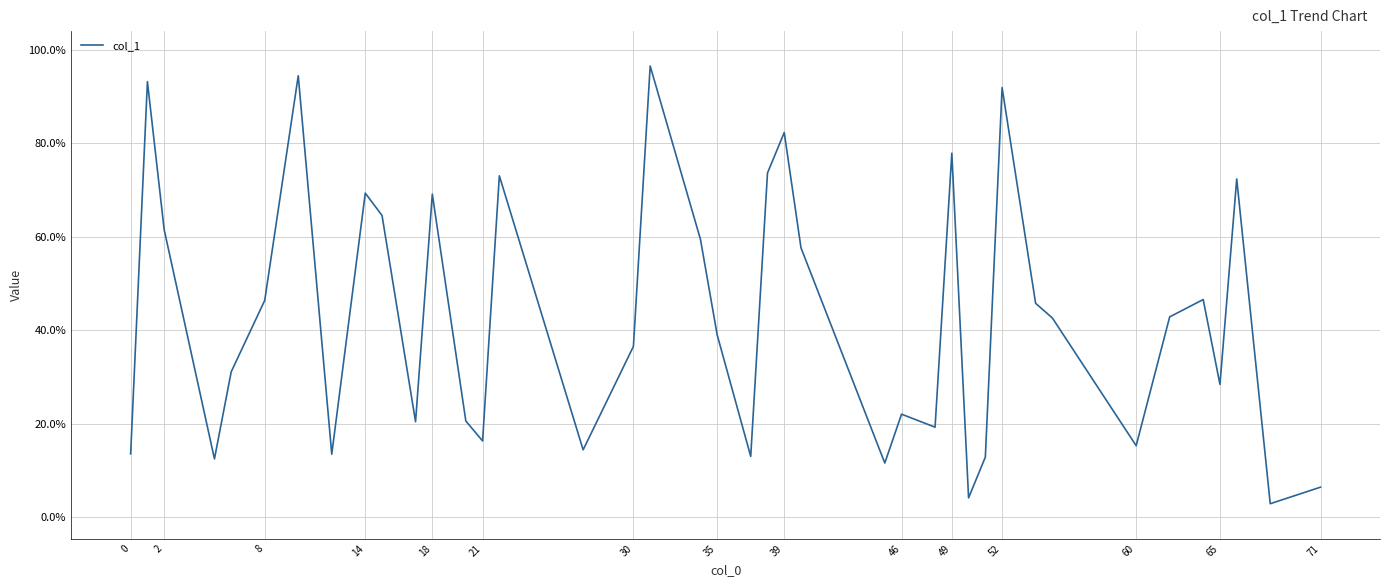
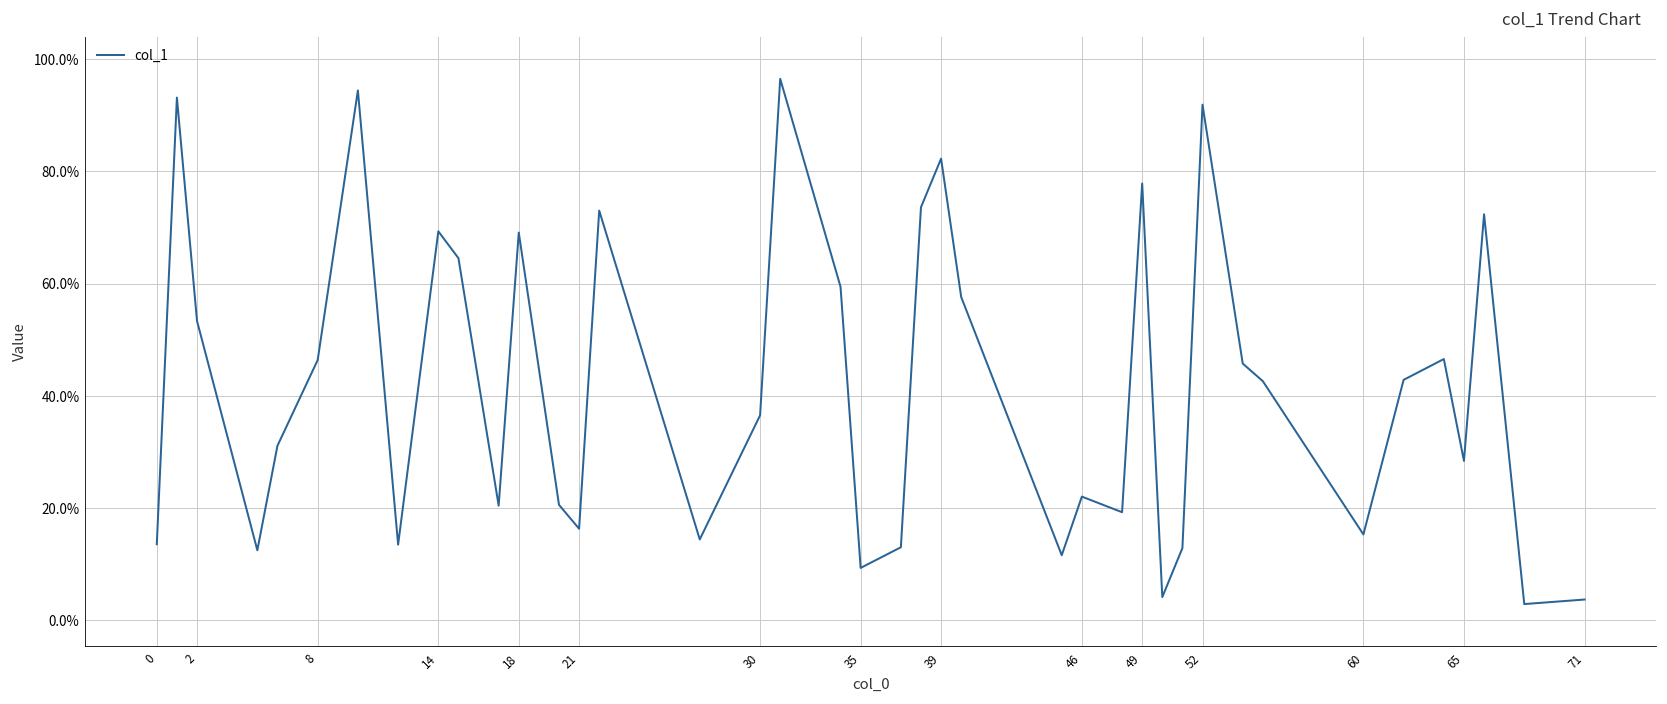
  {
    "0": "14%",
-   "2": "61%",
+   "2": "53%",
    "8": "46%",
    "14": "69%",
    "18": "69%",
    "21": "16%",
    "30": "37%",
-   "35": "39%",
+   "35": "9%",
    "39": "82%",
    "46": "22%",
    "49": "78%",
    "52": "92%",
    "60": "15%",
    "65": "28%",
-   "71": "6%"
+   "71": "4%"
  }
